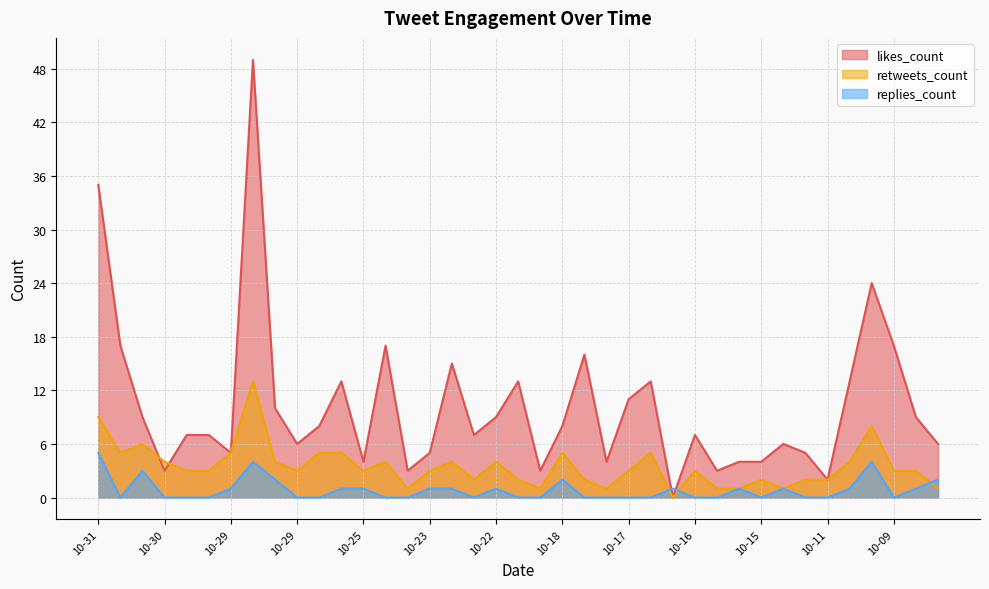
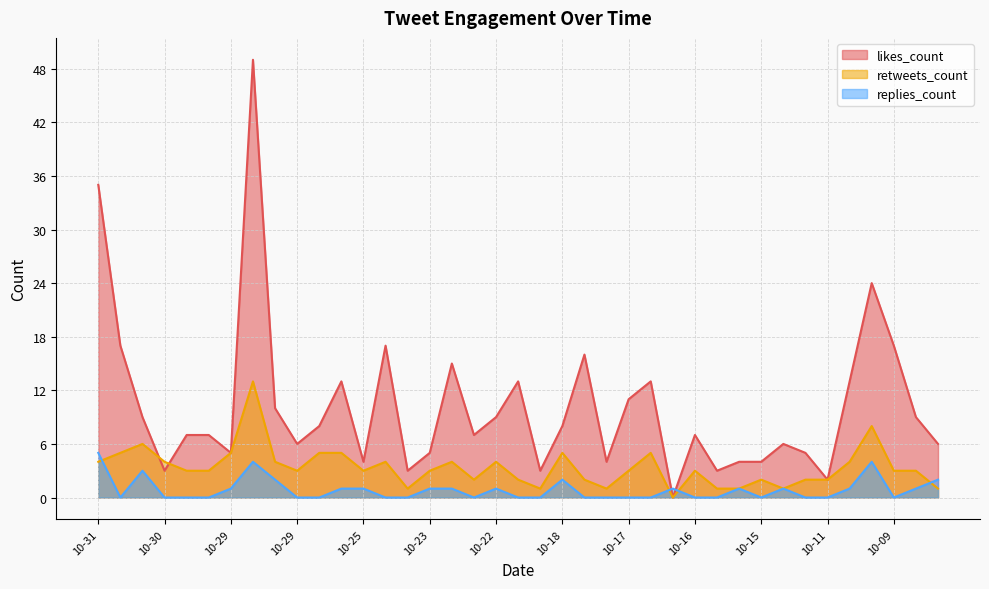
  {
    "likes_count": {
      "10-31": 35,
      "10-25": 4
    },
    "retweets_count": {
-     "10-31": 9,
+     "10-31": 4,
      "10-25": 3
    },
    "replies_count": {
      "10-31": 5,
      "10-25": 1
    }
  }
